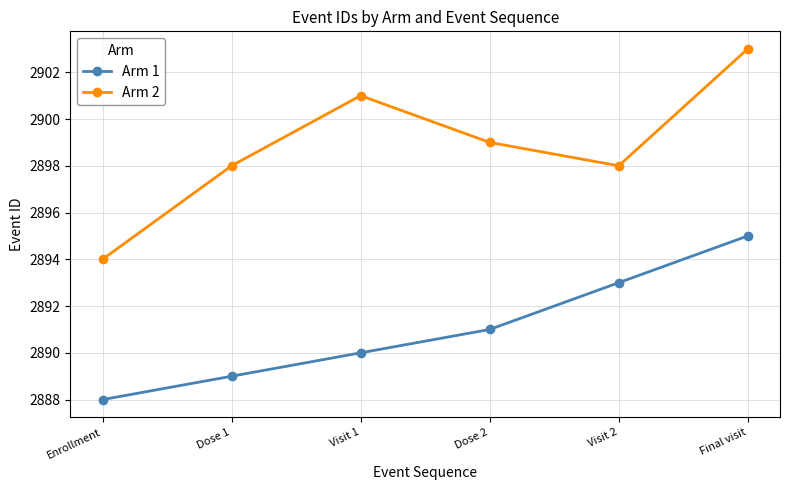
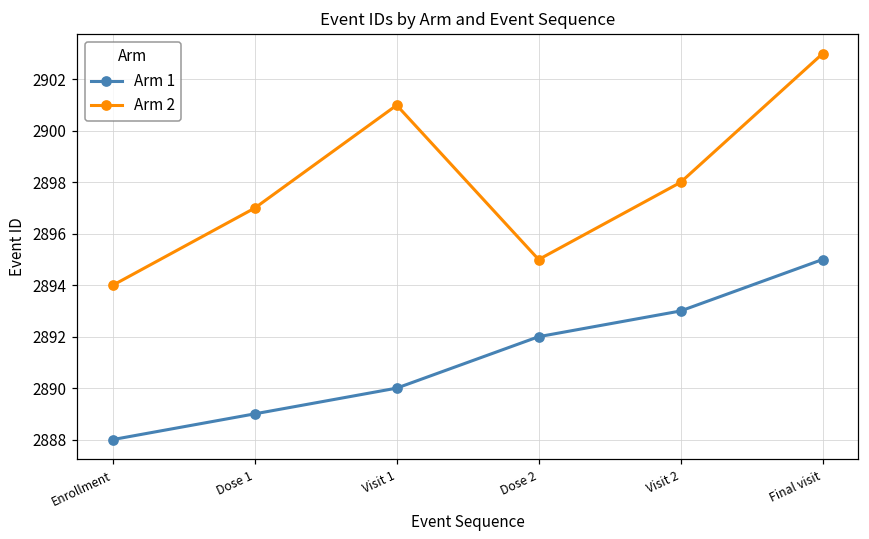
  {
    "Arm 1": {
      "Enrollment": 2888,
      "Dose 1": 2889,
      "Visit 1": 2890,
-     "Dose 2": 2891,
+     "Dose 2": 2892,
      "Visit 2": 2893,
      "Final visit": 2895
    },
    "Arm 2": {
      "Enrollment": 2894,
-     "Dose 1": 2898,
+     "Dose 1": 2897,
      "Visit 1": 2901,
-     "Dose 2": 2899,
+     "Dose 2": 2895,
      "Visit 2": 2898,
      "Final visit": 2903
    }
  }
